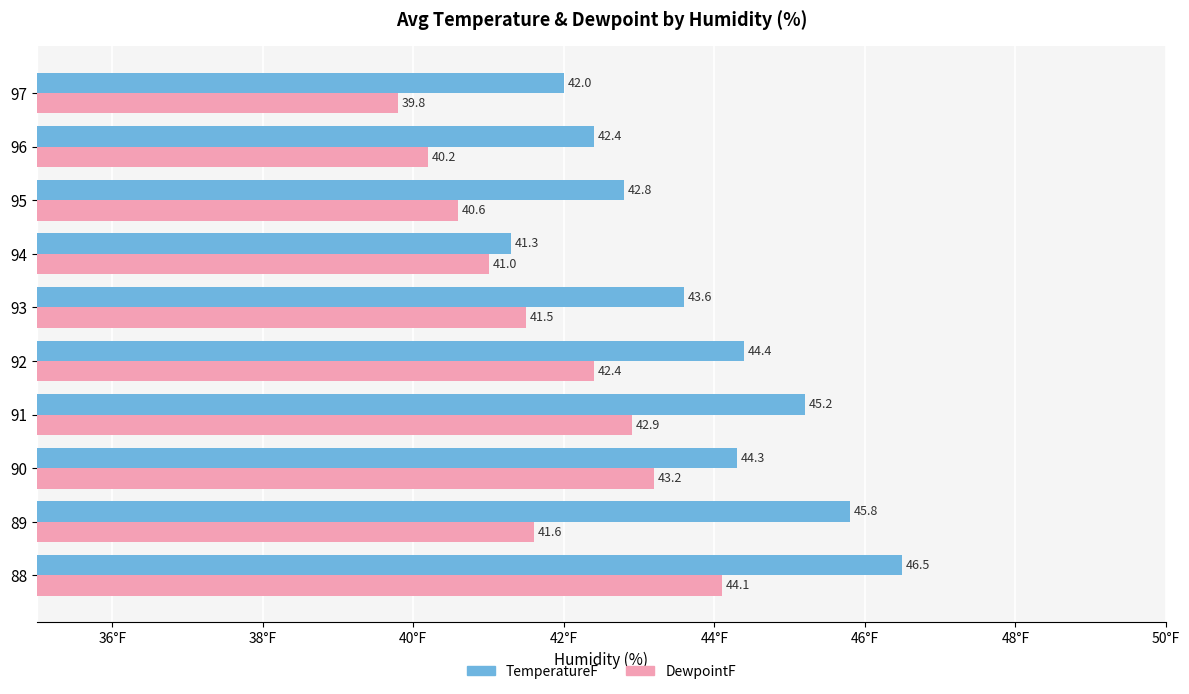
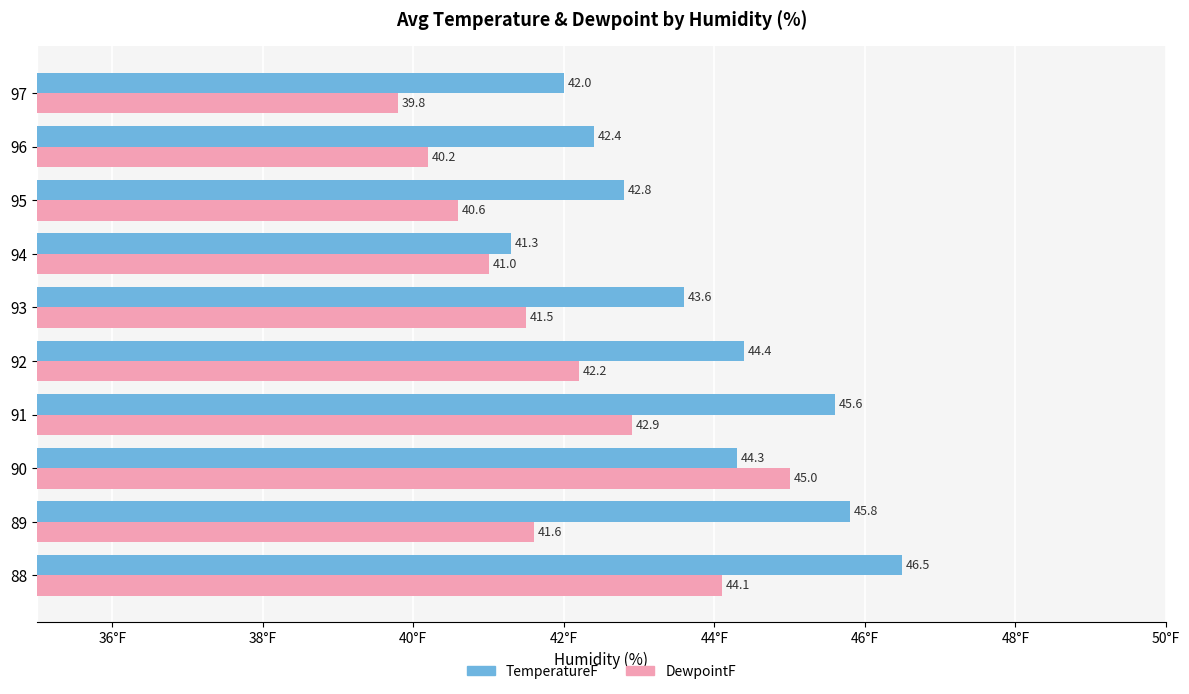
  {
    "TemperatureF": {
      "97": 42.0,
      "96": 42.4,
      "95": 42.8,
      "94": 41.3,
      "93": 43.6,
      "92": 44.4,
-     "91": 45.2,
+     "91": 45.6,
      "90": 44.3,
      "89": 45.8,
      "88": 46.5
    },
    "DewpointF": {
      "97": 39.8,
      "96": 40.2,
      "95": 40.6,
      "94": 41.0,
      "93": 41.5,
-     "92": 42.4,
+     "92": 42.2,
      "91": 42.9,
-     "90": 43.2,
+     "90": 45.0,
      "89": 41.6,
      "88": 44.1
    }
  }
